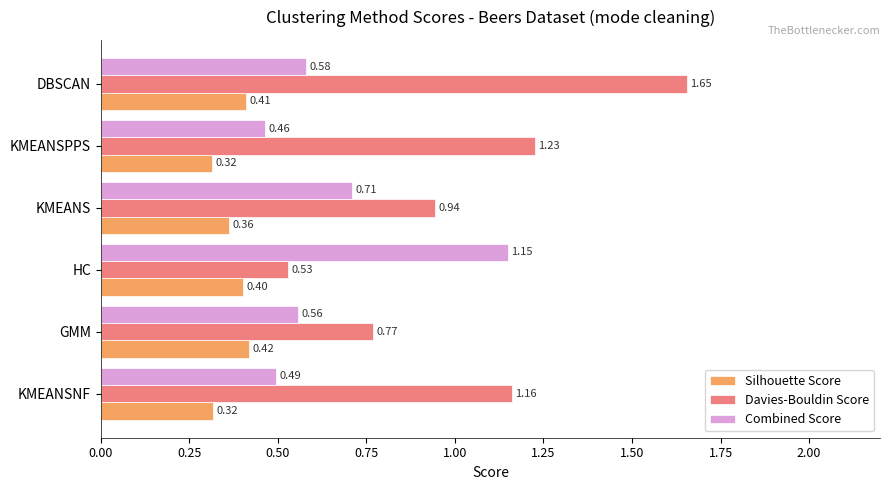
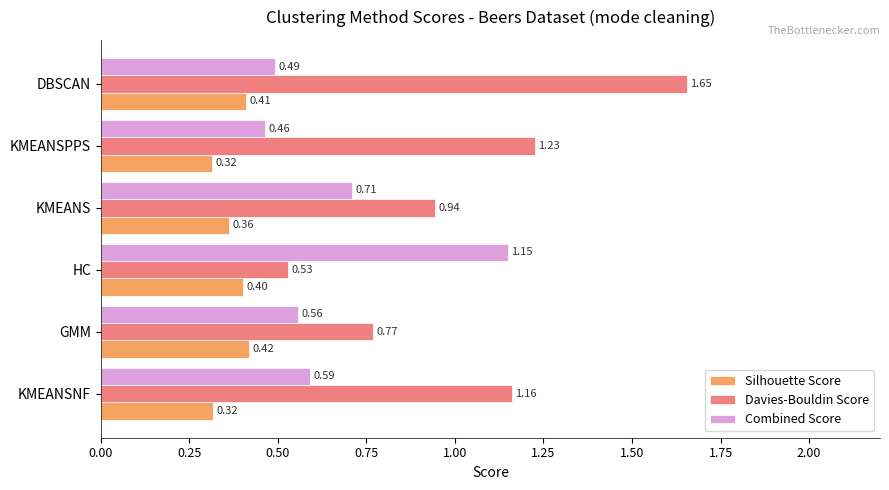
  {
    "Combined Score": {
-     "DBSCAN": 0.58,
+     "DBSCAN": 0.49,
      "KMEANSPPS": 0.46,
      "KMEANS": 0.71,
      "HC": 1.15,
      "GMM": 0.56,
-     "KMEANSNF": 0.49
+     "KMEANSNF": 0.59
    }
  }
